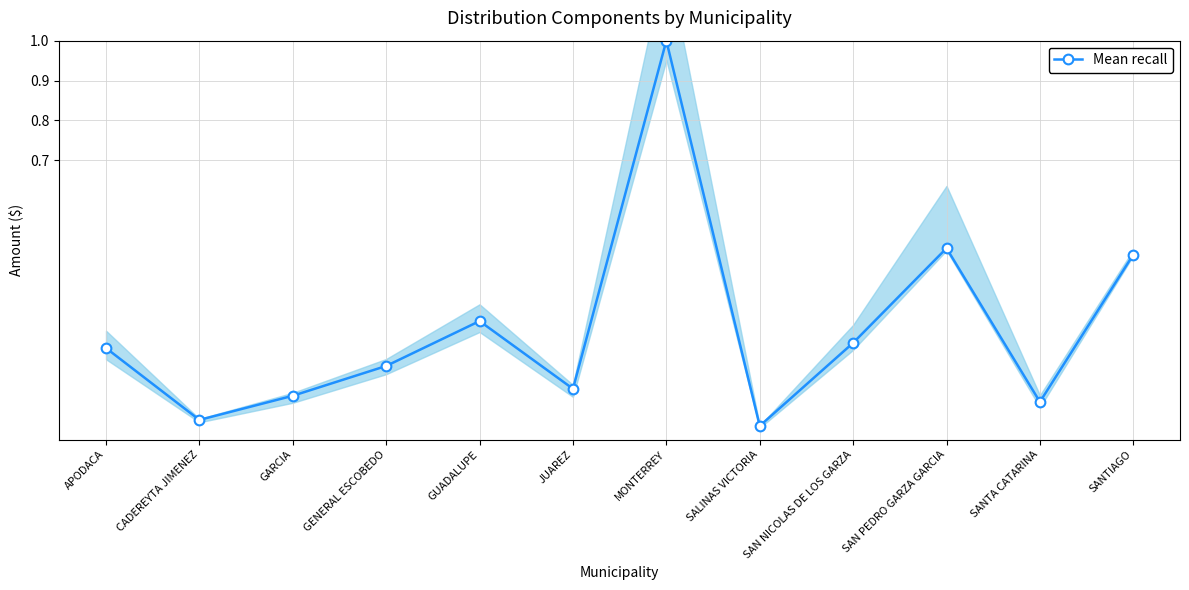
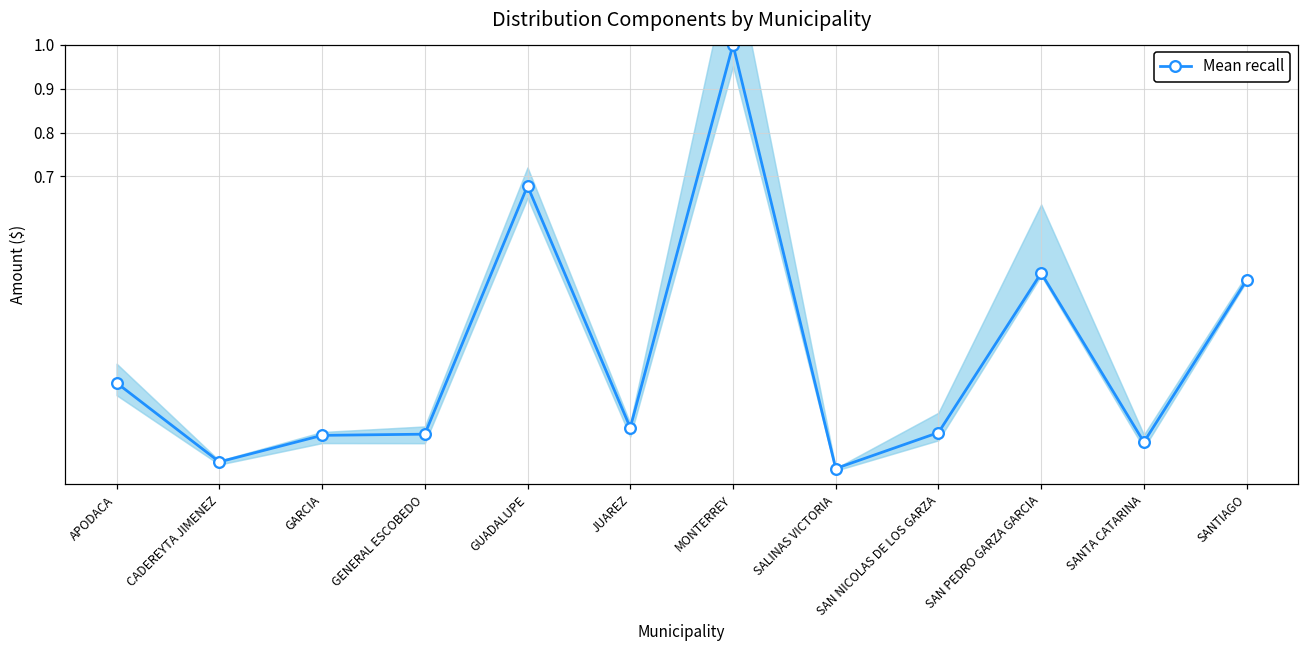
  {
    "Mean recall": {
      "APODACA": 0.23,
      "GARCIA": 0.11,
-     "GENERAL ESCOBEDO": 0.18,
-     "GUADALUPE": 0.30,
+     "GENERAL ESCOBEDO": 0.11,
+     "GUADALUPE": 0.68,
      "JUAREZ": 0.13,
      "MONTERREY": 1.00,
-     "SAN NICOLAS DE LOS GARZA": 0.24,
+     "SAN NICOLAS DE LOS GARZA": 0.12,
      "SAN PEDRO GARZA GARCIA": 0.48,
      "SANTA CATARINA": 0.09,
      "SANTIAGO": 0.46
    }
  }
